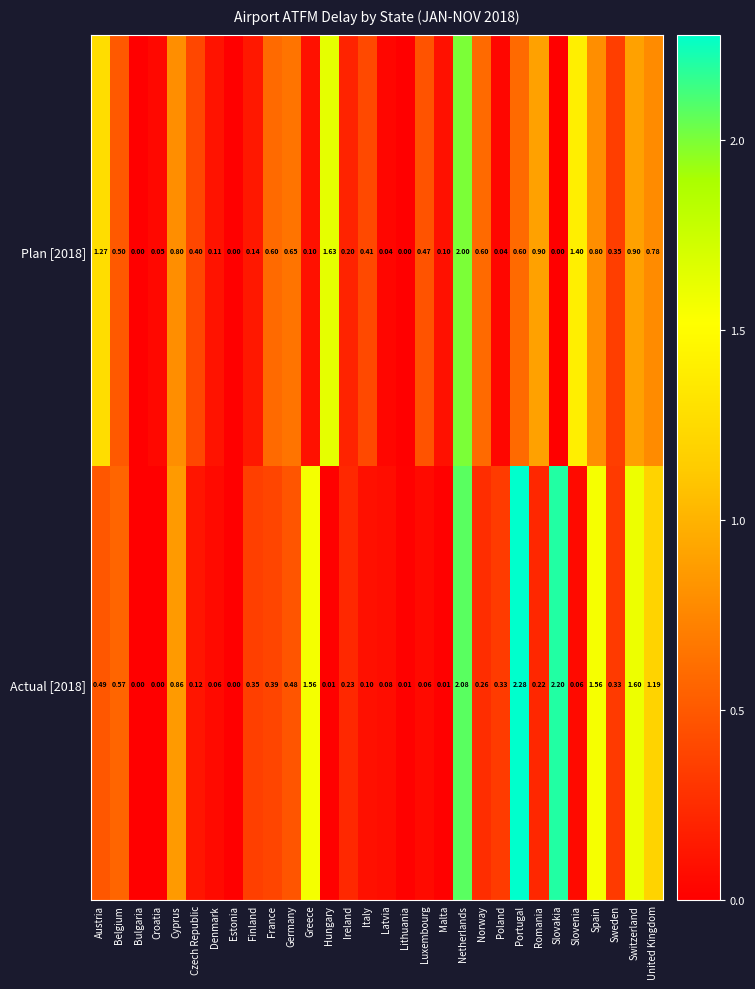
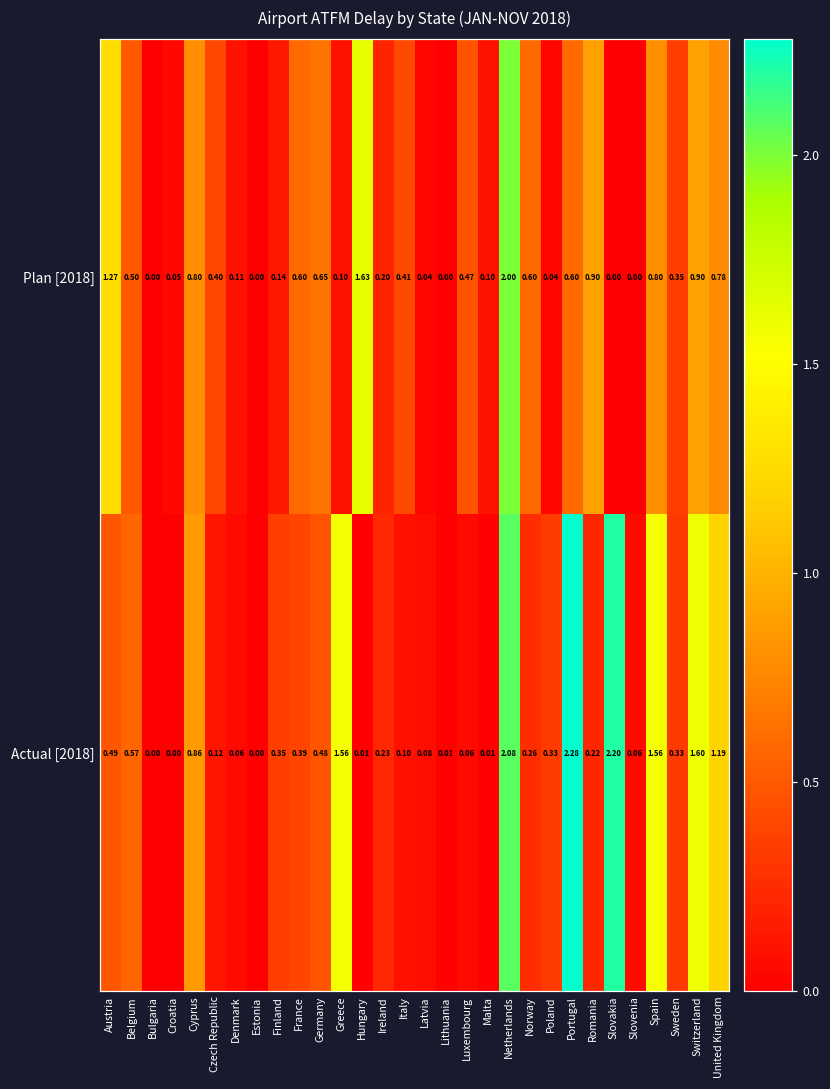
  {
    "Plan [2018]": {
      "Austria": 1.27,
      "Belgium": 0.50,
      "Bulgaria": 0.00,
      "Croatia": 0.05,
      "Cyprus": 0.80,
      "Czech Republic": 0.40,
      "Denmark": 0.11,
      "Estonia": 0.00,
      "Finland": 0.14,
      "France": 0.60,
      "Germany": 0.65,
      "Greece": 0.10,
      "Hungary": 1.63,
      "Ireland": 0.20,
      "Italy": 0.41,
      "Latvia": 0.04,
      "Lithuania": 0.00,
      "Luxembourg": 0.47,
      "Malta": 0.10,
      "Netherlands": 2.00,
      "Norway": 0.60,
      "Poland": 0.04,
      "Portugal": 0.60,
      "Romania": 0.90,
      "Slovakia": 0.00,
-     "Slovenia": 1.40,
+     "Slovenia": 0.00,
      "Spain": 0.80,
      "Sweden": 0.35,
      "Switzerland": 0.90,
      "United Kingdom": 0.78
    },
    "Actual [2018]": {
      "Austria": 0.49,
      "Belgium": 0.57,
      "Bulgaria": 0.00,
      "Croatia": 0.00,
      "Cyprus": 0.86,
      "Czech Republic": 0.12,
      "Denmark": 0.06,
      "Estonia": 0.00,
      "Finland": 0.35,
      "France": 0.39,
      "Germany": 0.48,
      "Greece": 1.56,
      "Hungary": 0.01,
      "Ireland": 0.23,
      "Italy": 0.10,
      "Latvia": 0.08,
      "Lithuania": 0.01,
      "Luxembourg": 0.06,
      "Malta": 0.01,
      "Netherlands": 2.08,
      "Norway": 0.26,
      "Poland": 0.33,
      "Portugal": 2.28,
      "Romania": 0.22,
      "Slovakia": 2.20,
      "Slovenia": 0.06,
      "Spain": 1.56,
      "Sweden": 0.33,
      "Switzerland": 1.60,
      "United Kingdom": 1.19
    }
  }
